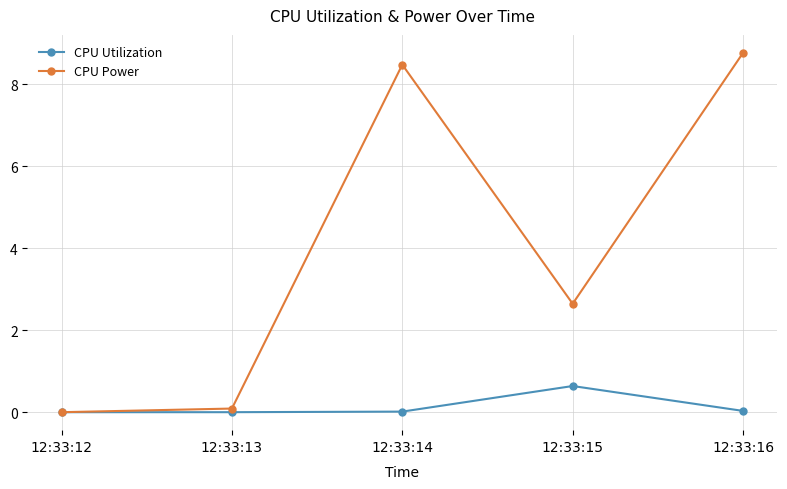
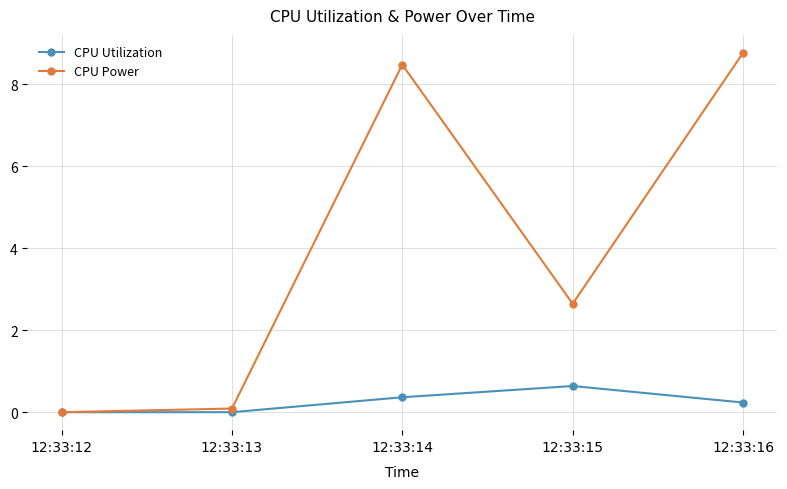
  {
    "CPU Utilization": {
      "12:33:13": 0.0,
-     "12:33:14": 0.0,
+     "12:33:14": 0.4,
      "12:33:15": 0.6,
-     "12:33:16": 0.0
+     "12:33:16": 0.2
    },
    "CPU Power": {
      "12:33:13": 0.1,
      "12:33:14": 8.5,
      "12:33:15": 2.6,
      "12:33:16": 8.8
    }
  }
